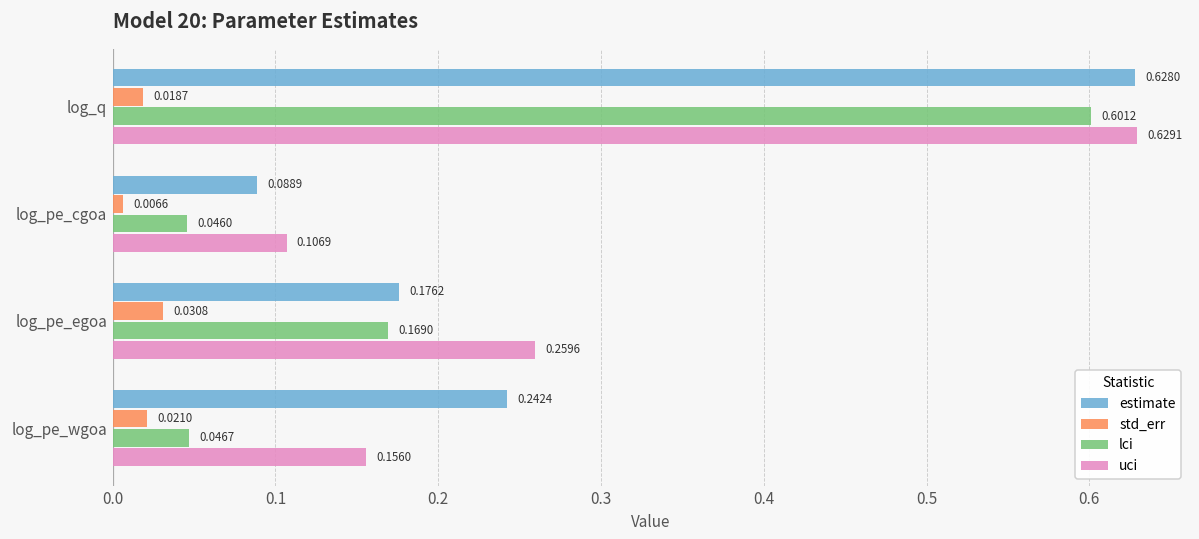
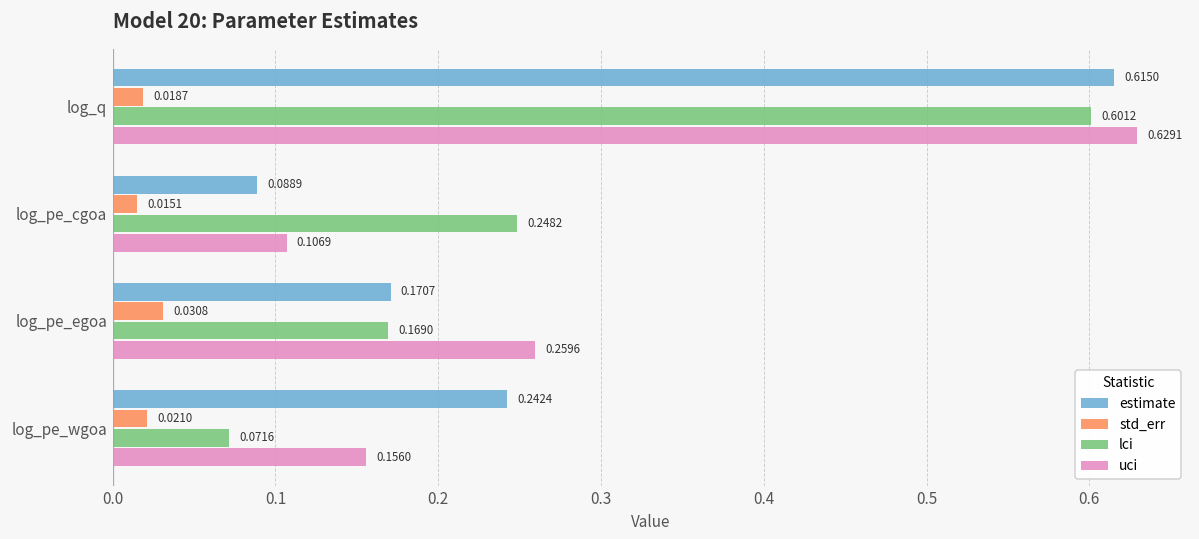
  {
    "estimate": {
-     "log_q": 0.6280,
+     "log_q": 0.6150,
      "log_pe_cgoa": 0.0889,
-     "log_pe_egoa": 0.1762,
+     "log_pe_egoa": 0.1707,
      "log_pe_wgoa": 0.2424
    },
    "std_err": {
      "log_q": 0.0187,
-     "log_pe_cgoa": 0.0066,
+     "log_pe_cgoa": 0.0151,
      "log_pe_egoa": 0.0308,
      "log_pe_wgoa": 0.0210
    },
    "lci": {
      "log_q": 0.6012,
-     "log_pe_cgoa": 0.0460,
+     "log_pe_cgoa": 0.2482,
      "log_pe_egoa": 0.1690,
-     "log_pe_wgoa": 0.0467
+     "log_pe_wgoa": 0.0716
    },
    "uci": {
      "log_q": 0.6291,
      "log_pe_cgoa": 0.1069,
      "log_pe_egoa": 0.2596,
      "log_pe_wgoa": 0.1560
    }
  }
